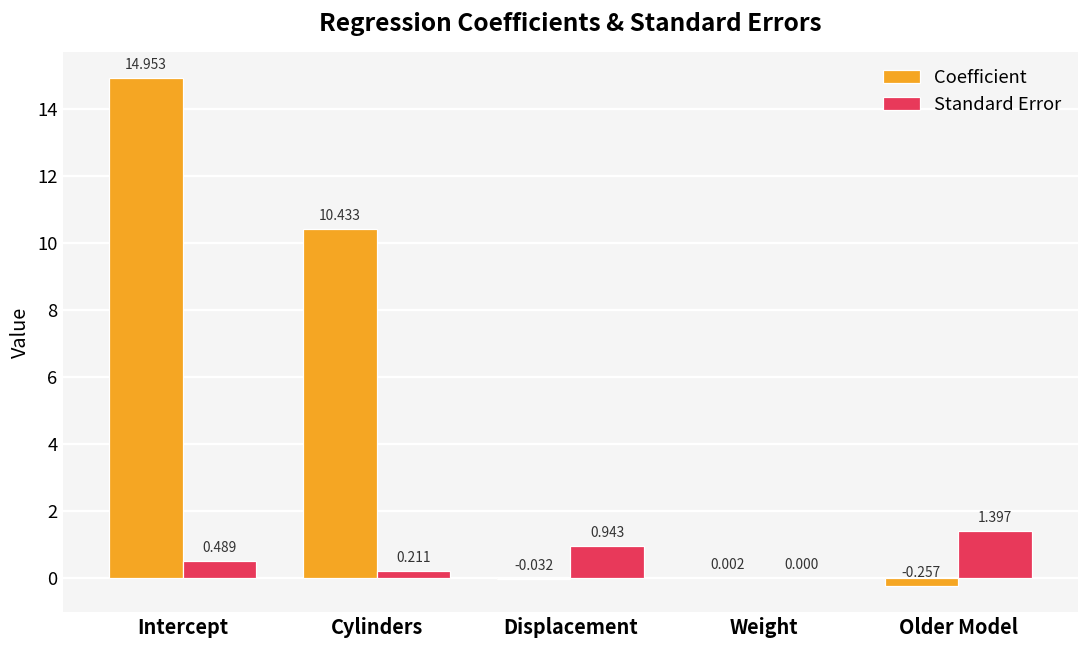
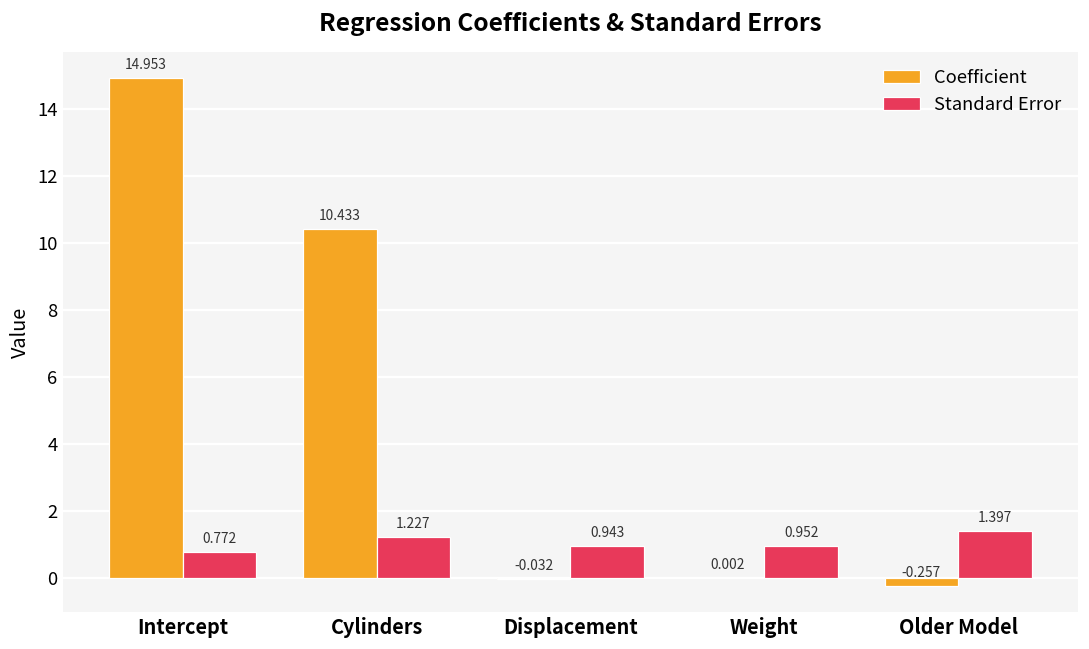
  {
    "Coefficient": {
      "Intercept": 14.953,
      "Cylinders": 10.433,
      "Displacement": -0.032,
      "Weight": 0.002,
      "Older Model": -0.257
    },
    "Standard Error": {
-     "Intercept": 0.489,
-     "Cylinders": 0.211,
+     "Intercept": 0.772,
+     "Cylinders": 1.227,
      "Displacement": 0.943,
-     "Weight": 0.000,
+     "Weight": 0.952,
      "Older Model": 1.397
    }
  }
